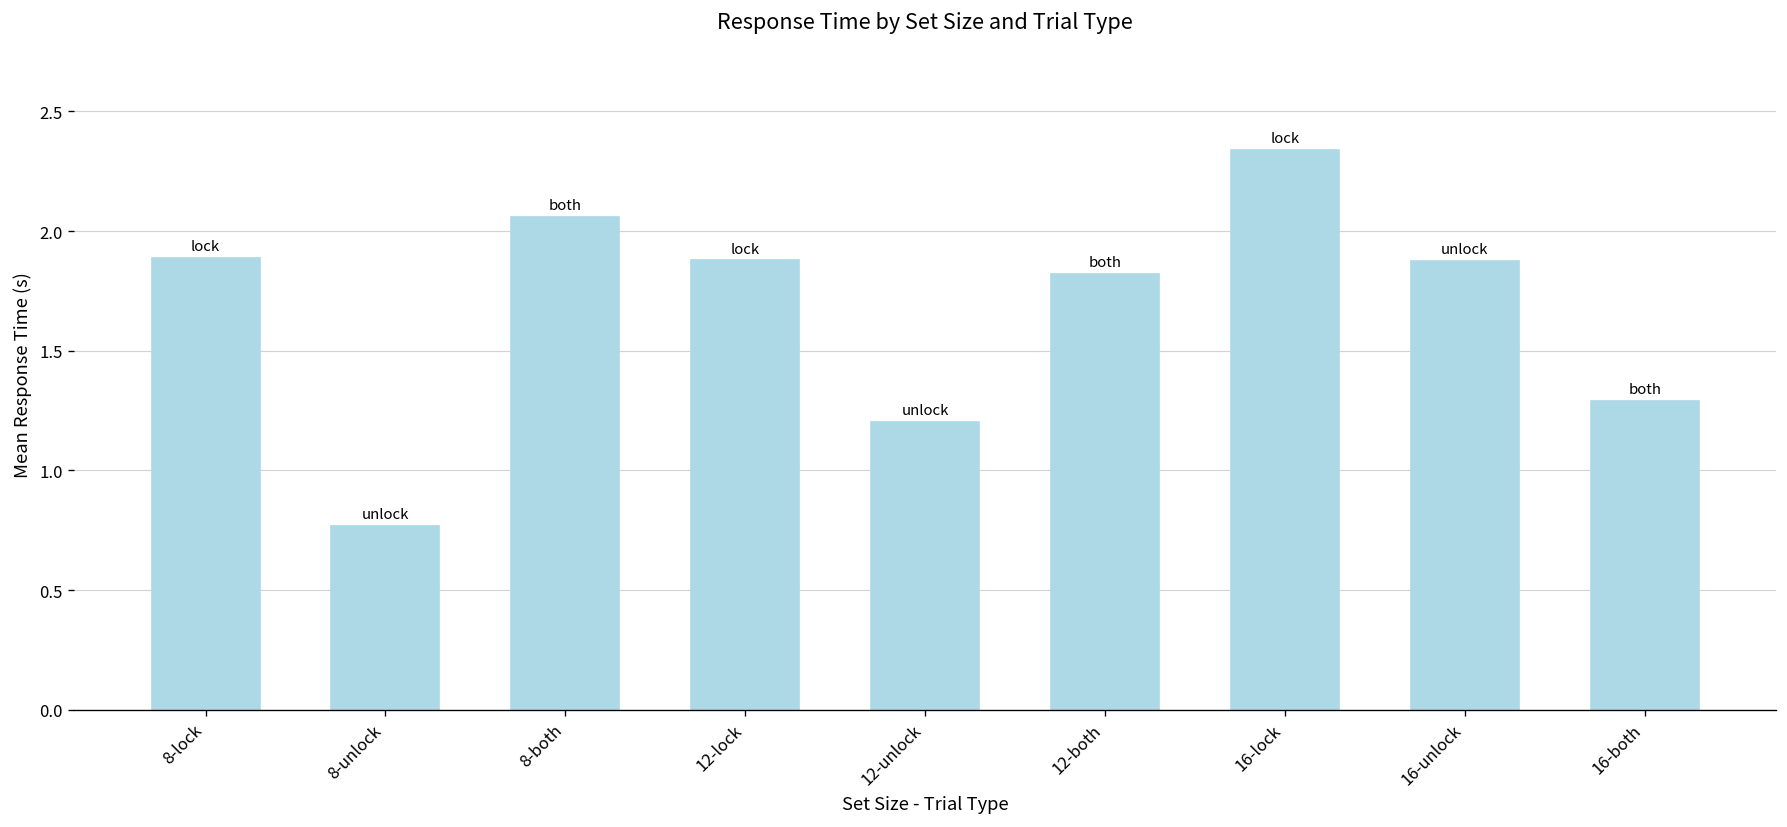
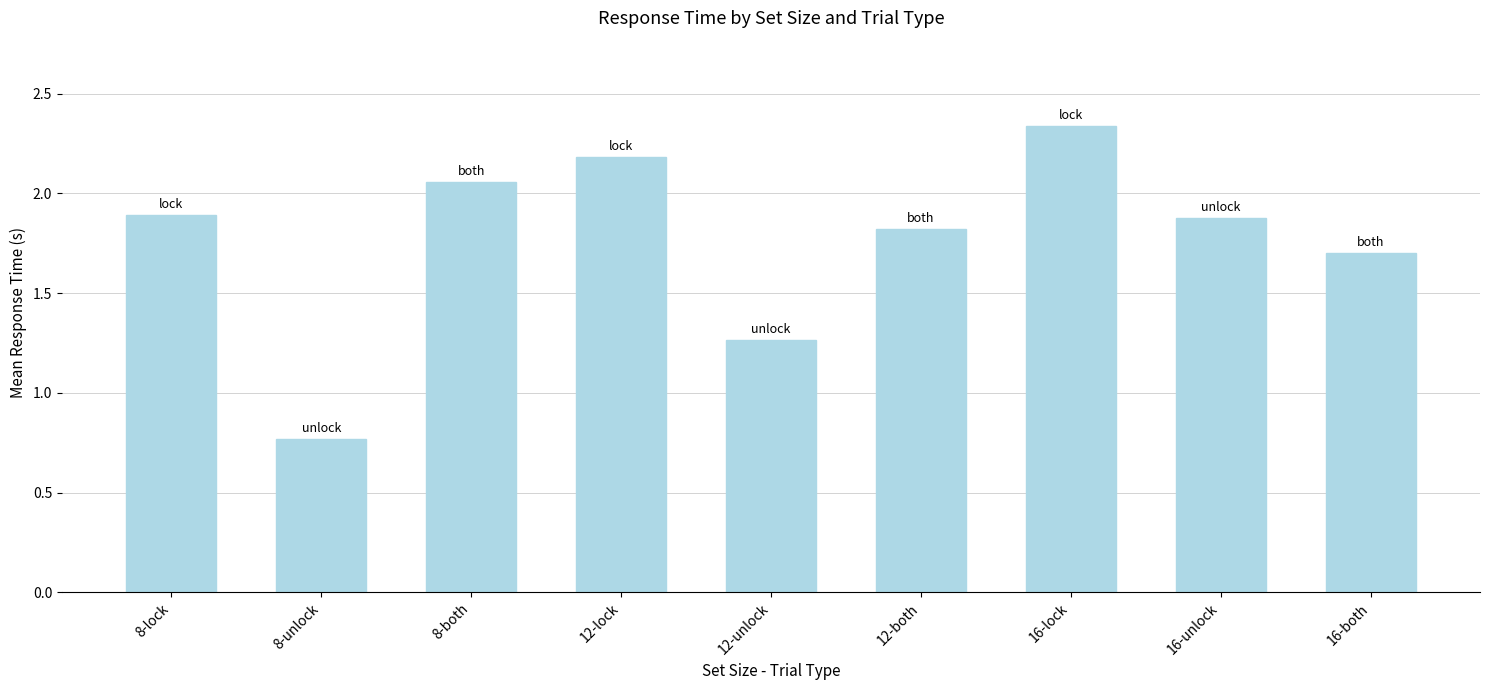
  {
    "8-lock": 1.89,
    "8-unlock": 0.77,
    "8-both": 2.06,
-   "12-lock": 1.88,
-   "12-unlock": 1.20,
+   "12-lock": 2.18,
+   "12-unlock": 1.27,
    "12-both": 1.82,
    "16-lock": 2.34,
    "16-unlock": 1.88,
-   "16-both": 1.29
+   "16-both": 1.70
  }
